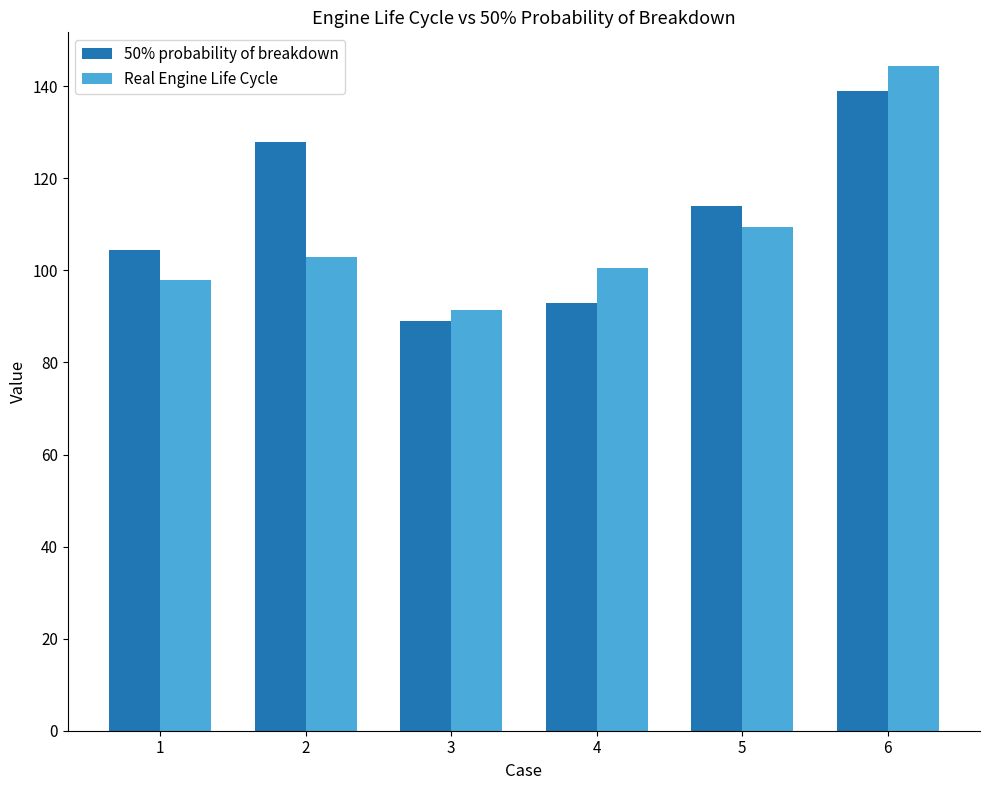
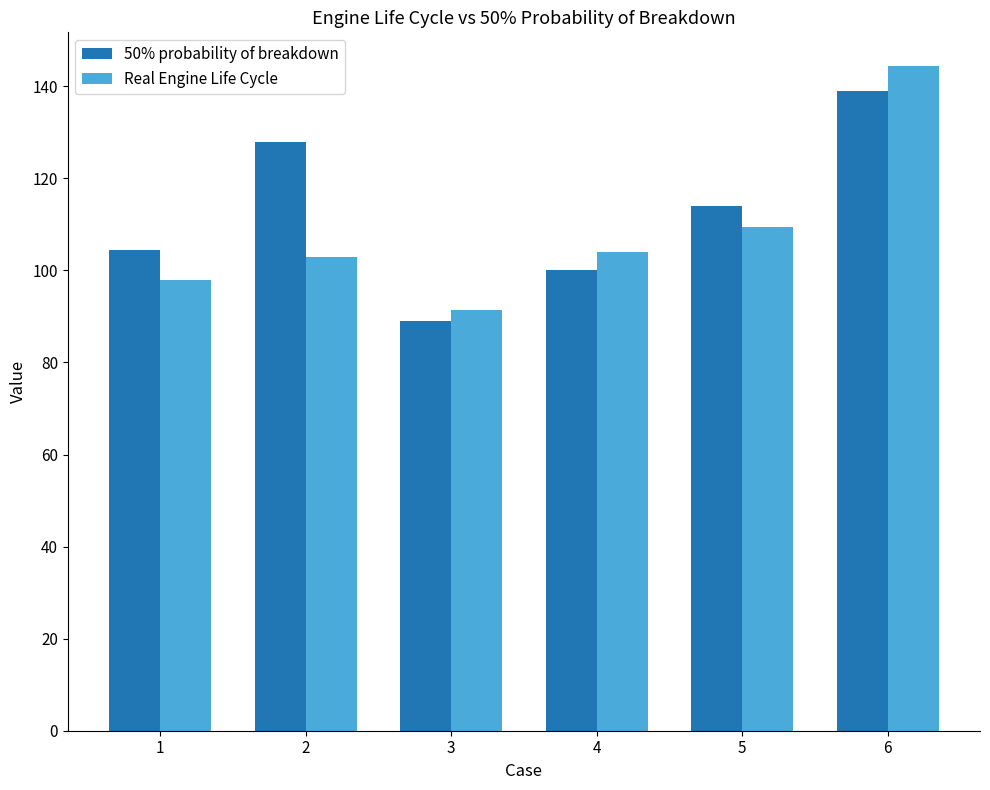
  {
    "50% probability of breakdown": {
      "1": 104,
      "2": 128,
      "3": 89,
-     "4": 93,
+     "4": 100,
      "5": 114,
      "6": 139
    },
    "Real Engine Life Cycle": {
      "1": 98,
      "2": 103,
      "3": 92,
-     "4": 101,
+     "4": 104,
      "5": 110,
      "6": 145
    }
  }
